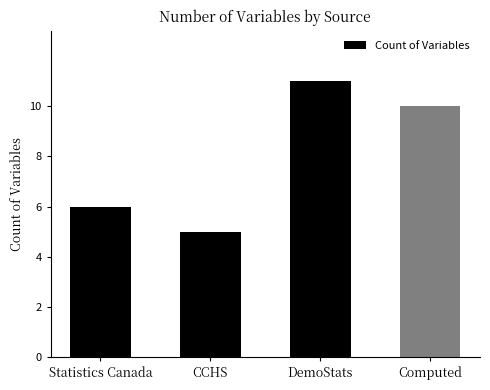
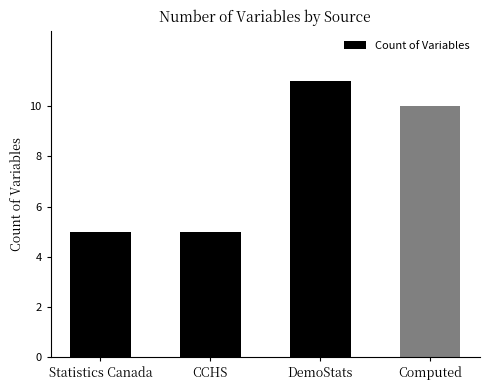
  {
-   "Statistics Canada": 6,
+   "Statistics Canada": 5,
    "CCHS": 5,
    "DemoStats": 11,
    "Computed": 10
  }
